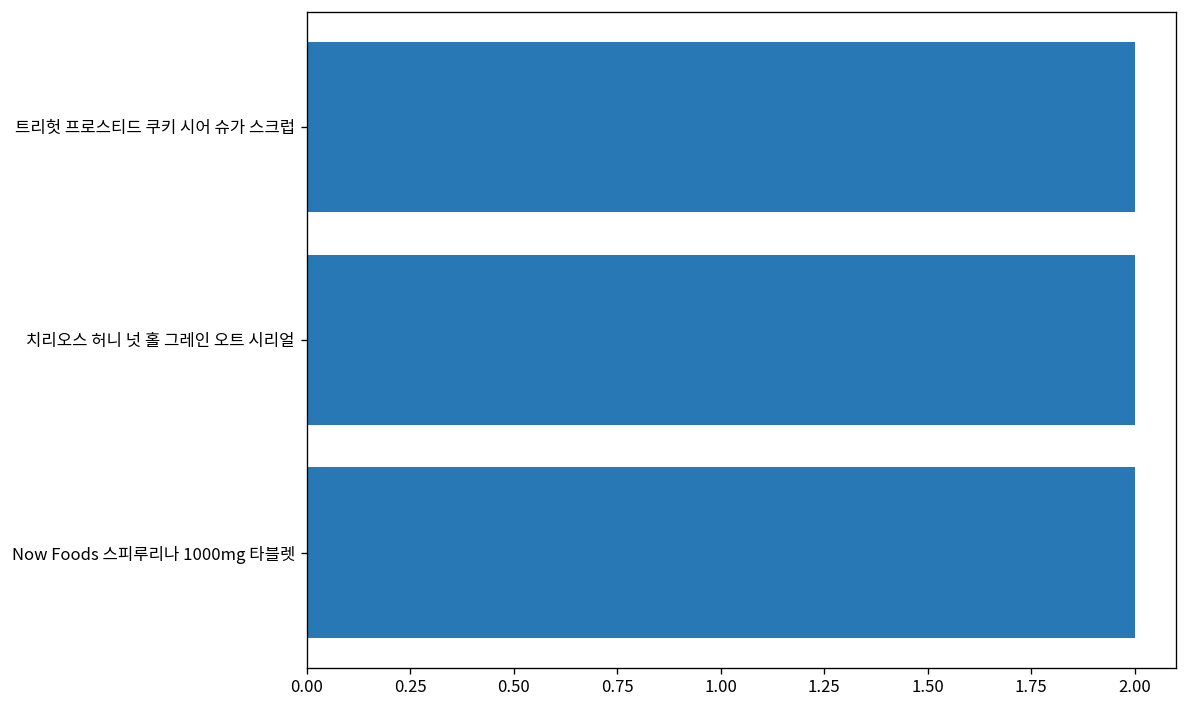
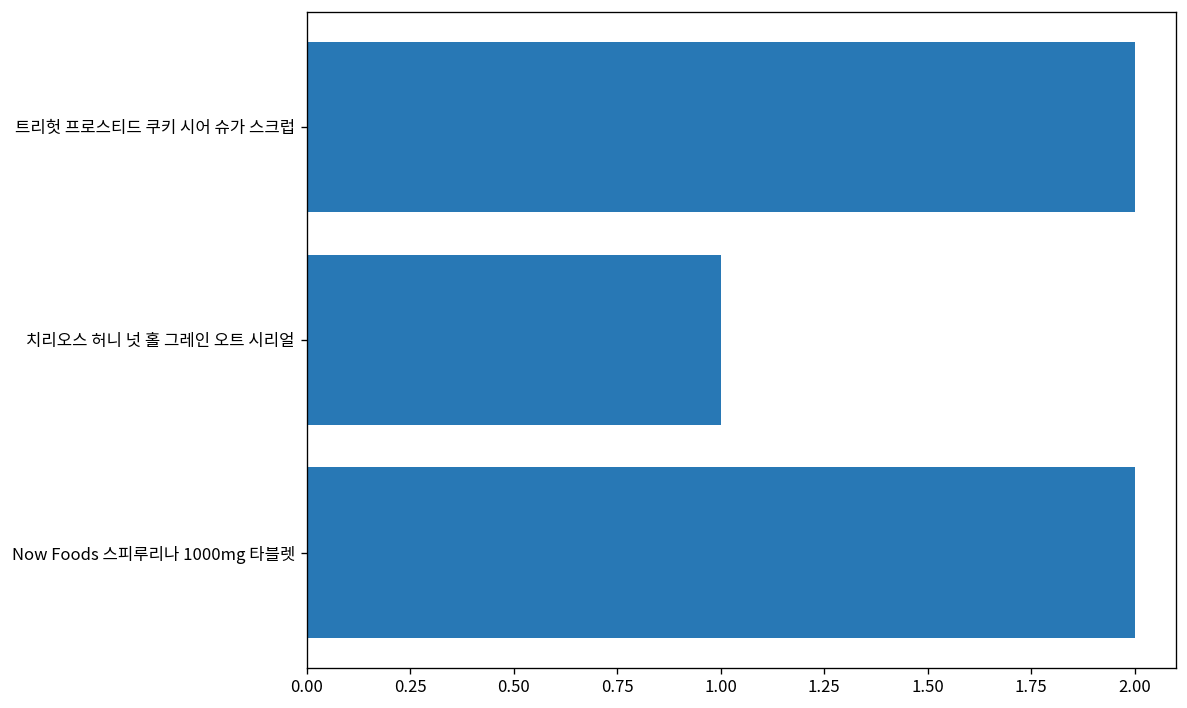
  {
    "트리헛 프로스티드 쿠키 시어 슈가 스크럽": 2,
-   "치리오스 허니 넛 홀 그레인 오트 시리얼": 2,
+   "치리오스 허니 넛 홀 그레인 오트 시리얼": 1,
    "Now Foods 스피루리나 1000mg 타블렛": 2
  }
